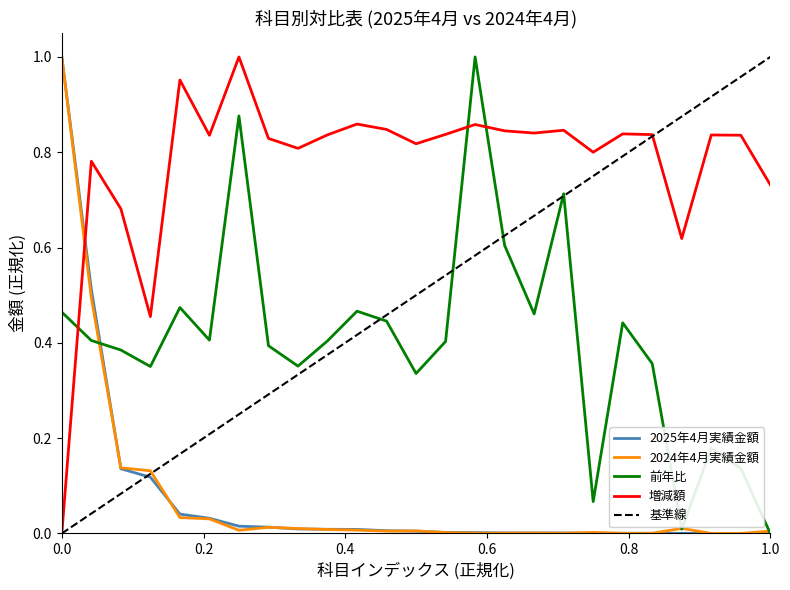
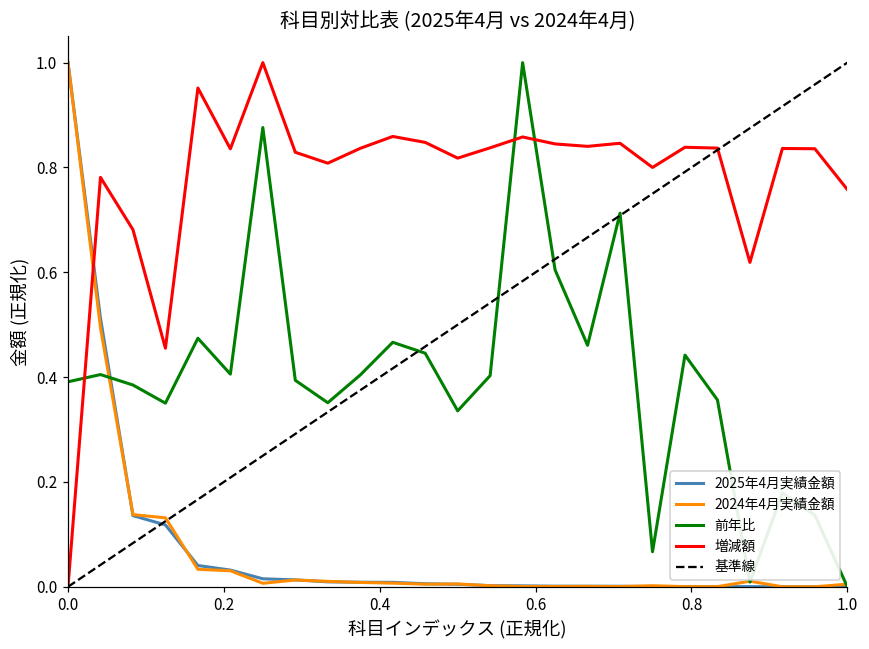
  {
    "前年比": {
-     "0.0": 0.46
+     "0.0": 0.39
    },
    "増減額": {
-     "1.0": 0.73
+     "1.0": 0.76
    },
    "基準線": {
      "1.0": 1.00
    }
  }
